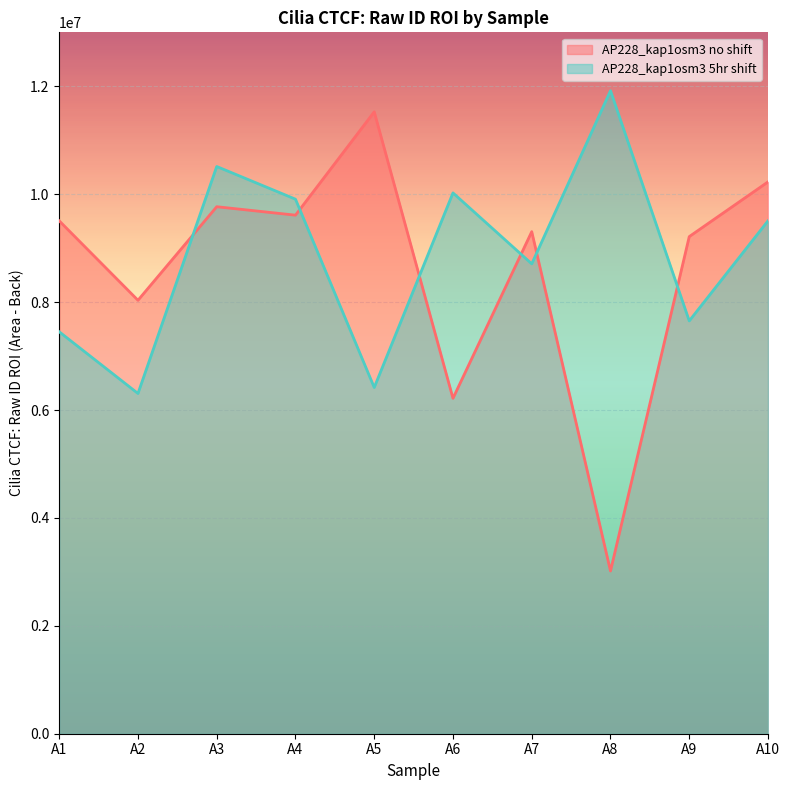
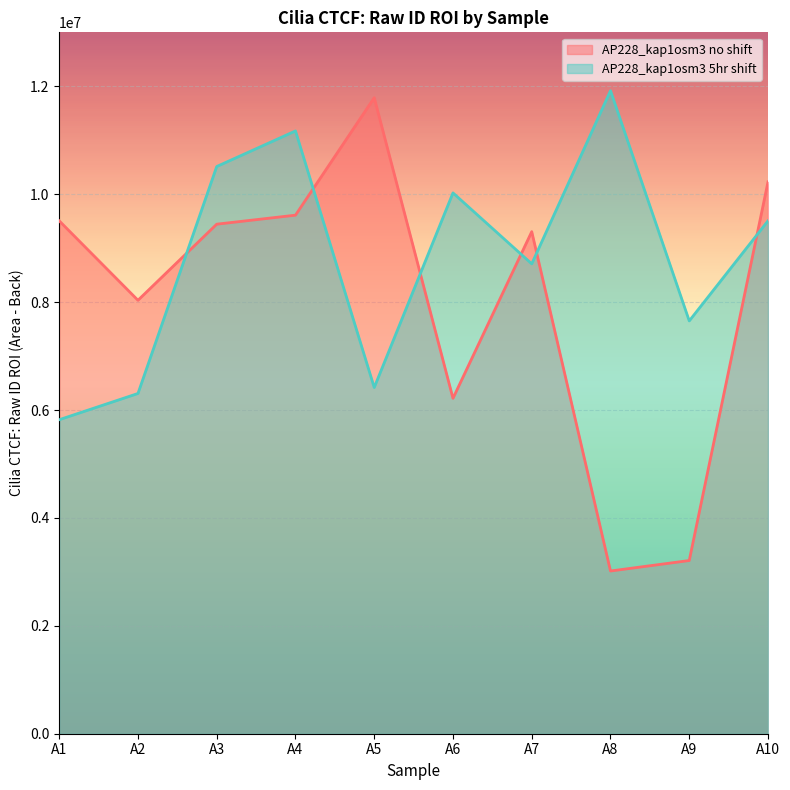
  {
    "AP228_kap1osm3 no shift": {
      "A1": 9500000,
      "A2": 8000000,
-     "A3": 9800000,
+     "A3": 9400000,
      "A4": 9600000,
-     "A5": 11500000,
+     "A5": 11800000,
      "A6": 6200000,
      "A7": 9300000,
      "A8": 3000000,
-     "A9": 9200000,
+     "A9": 3200000,
      "A10": 10200000
    },
    "AP228_kap1osm3 5hr shift": {
-     "A1": 7400000,
+     "A1": 5800000,
      "A2": 6300000,
      "A3": 10500000,
-     "A4": 9900000,
+     "A4": 11200000,
      "A5": 6400000,
      "A6": 10000000,
      "A7": 8700000,
      "A8": 11900000,
      "A9": 7700000,
      "A10": 9500000
    }
  }
